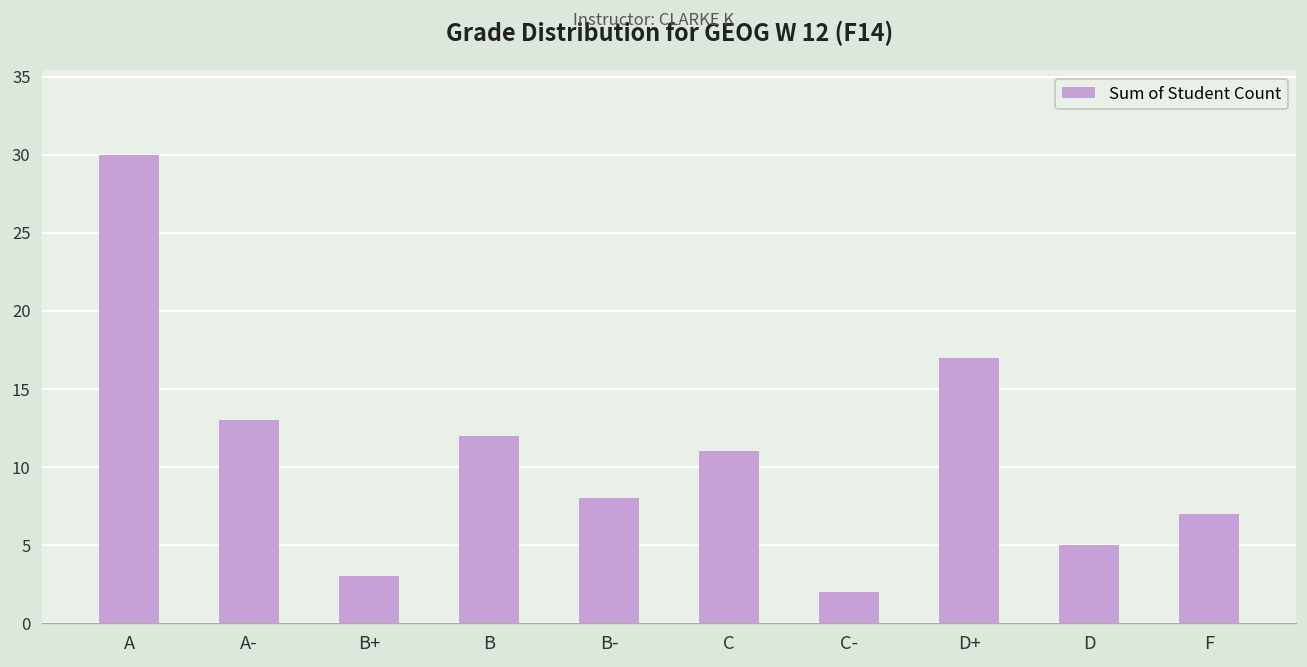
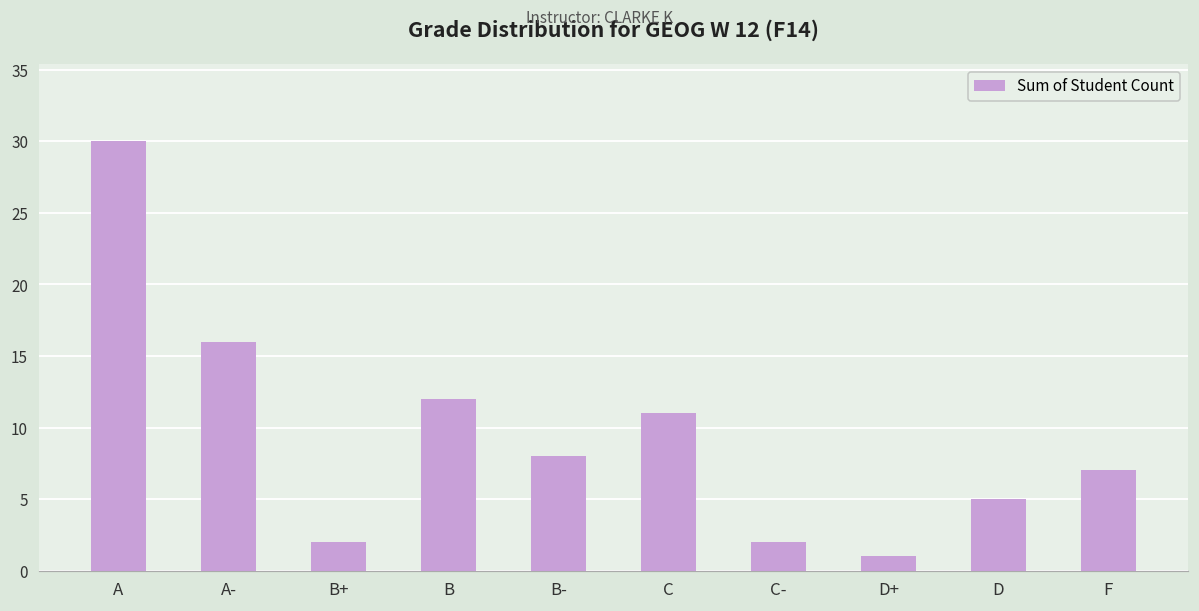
  {
    "A": 30,
-   "A-": 13,
-   "B+": 3,
+   "A-": 16,
+   "B+": 2,
    "B": 12,
    "B-": 8,
    "C": 11,
    "C-": 2,
-   "D+": 17,
+   "D+": 1,
    "D": 5,
    "F": 7
  }
